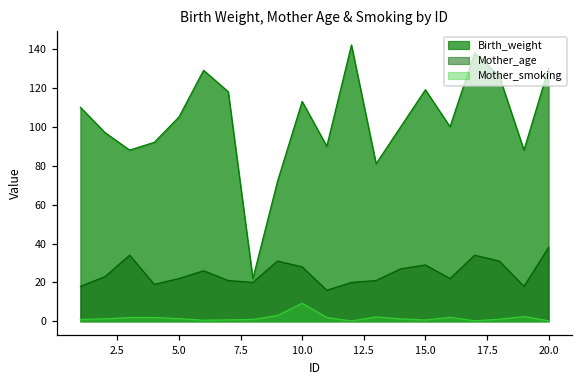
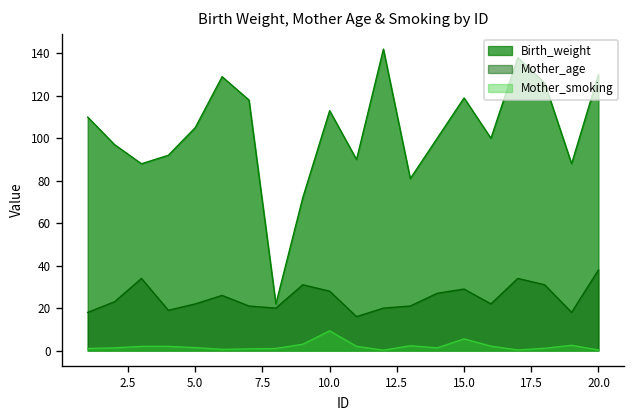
  {
    "Mother_smoking": {
      "5.0": 1,
      "10.0": 9,
-     "15.0": 1,
+     "15.0": 6,
      "20.0": 0
    }
  }
